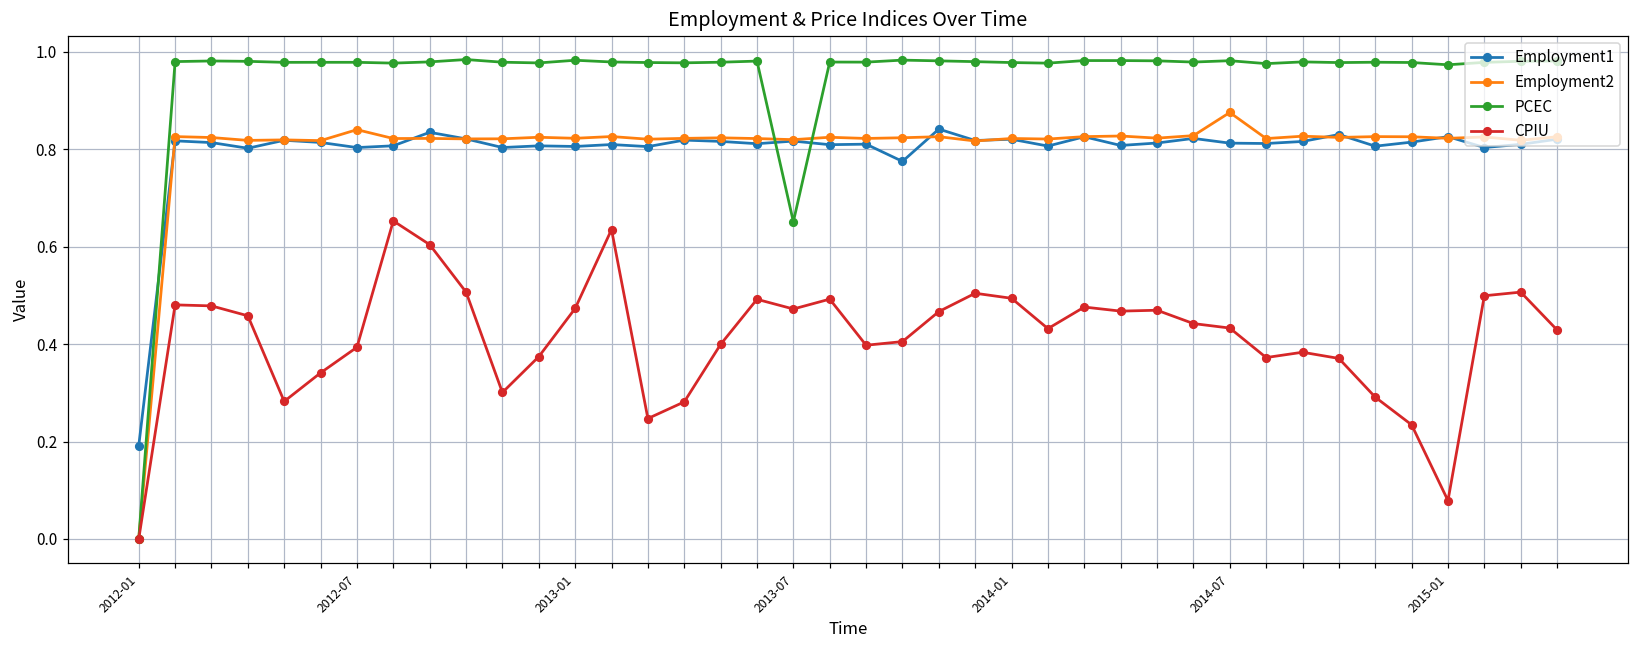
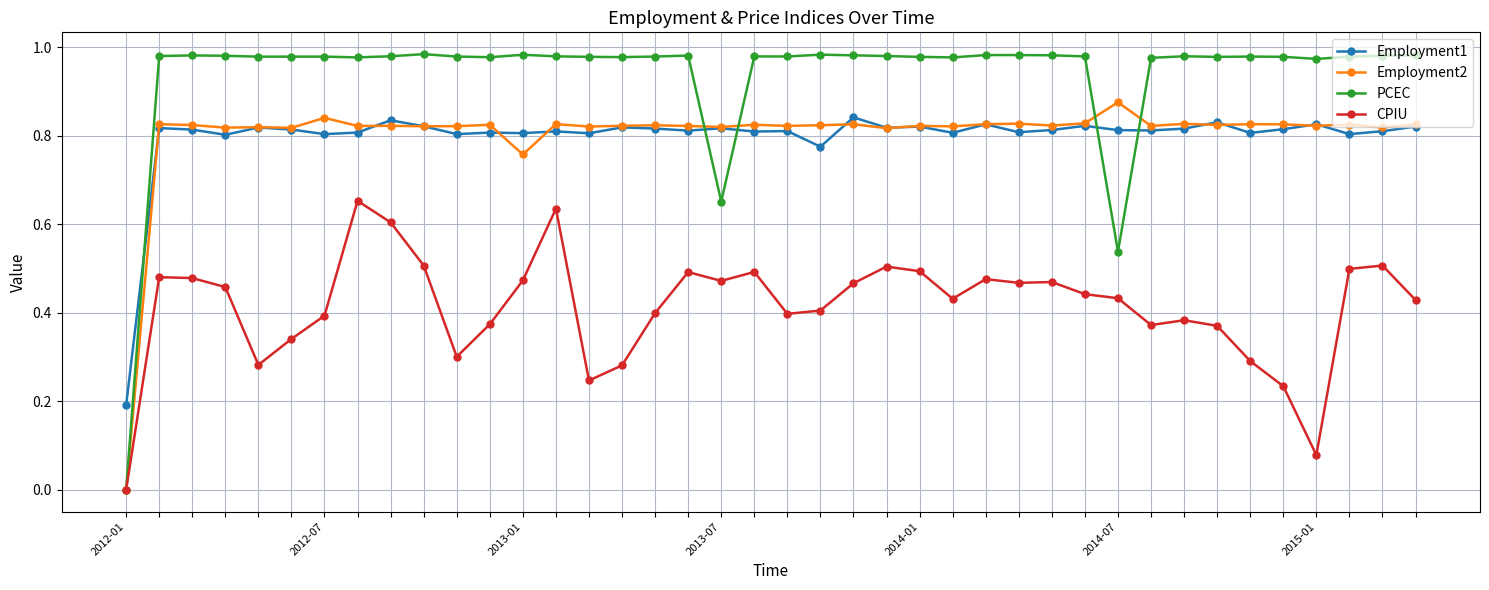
  {
    "Employment1": {
      "2012-01": 0.19,
      "2012-07": 0.80,
      "2013-01": 0.81,
      "2014-07": 0.81
    },
    "Employment2": {
      "2012-07": 0.84,
-     "2013-01": 0.82,
+     "2013-01": 0.76,
      "2014-07": 0.88
    },
    "PCEC": {
      "2012-07": 0.98,
      "2013-01": 0.98,
      "2013-07": 0.65,
      "2014-01": 0.98,
-     "2014-07": 0.98,
+     "2014-07": 0.54,
      "2015-01": 0.97
    },
    "CPIU": {
      "2012-07": 0.39,
      "2013-01": 0.47,
      "2013-07": 0.47,
      "2014-01": 0.49,
      "2014-07": 0.43,
      "2015-01": 0.08
    }
  }
